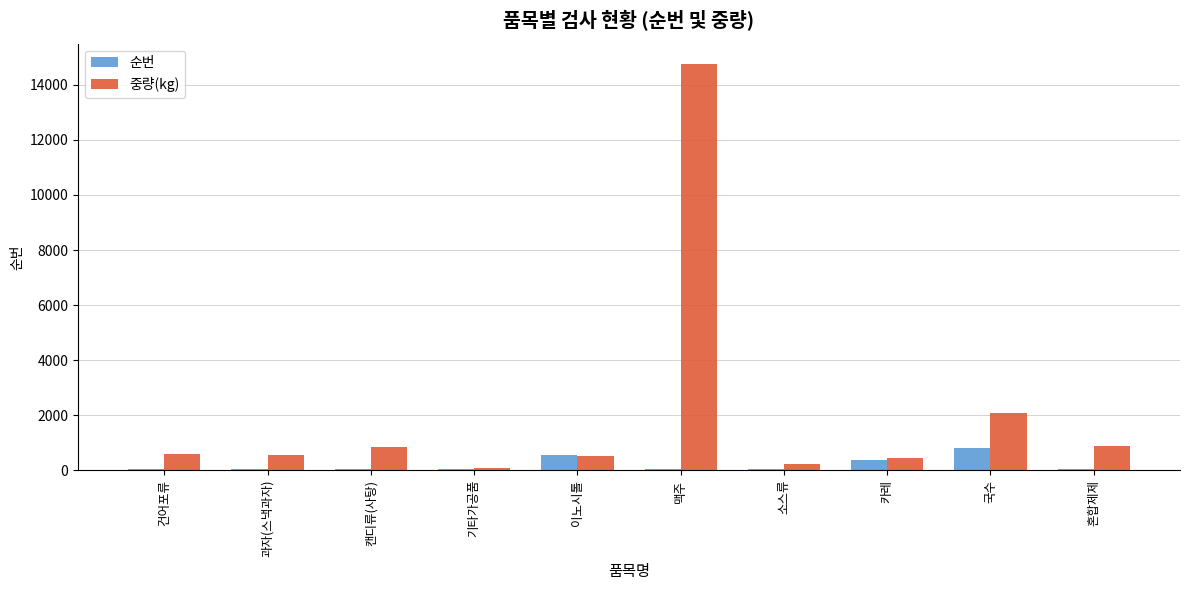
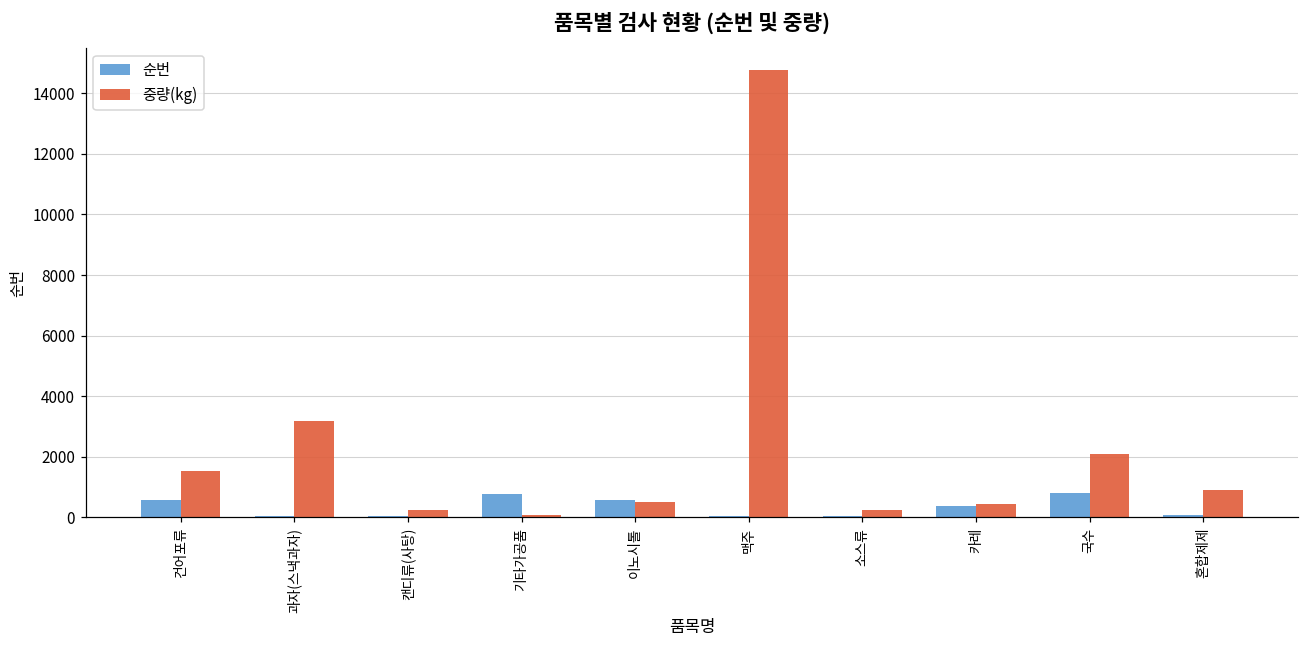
  {
    "순번": {
-     "건어포류": 0,
-     "기타가공품": 0,
+     "건어포류": 600,
+     "기타가공품": 800,
      "이노시톨": 600,
      "카레": 400,
      "국수": 800
    },
    "중량(kg)": {
-     "건어포류": 600,
-     "과자(스낵과자)": 600,
-     "캔디류(사탕)": 800,
+     "건어포류": 1500,
+     "과자(스낵과자)": 3200,
+     "캔디류(사탕)": 200,
      "이노시톨": 500,
      "맥주": 14800,
      "소스류": 200,
      "카레": 400,
      "국수": 2100,
      "혼합제제": 900
    }
  }
